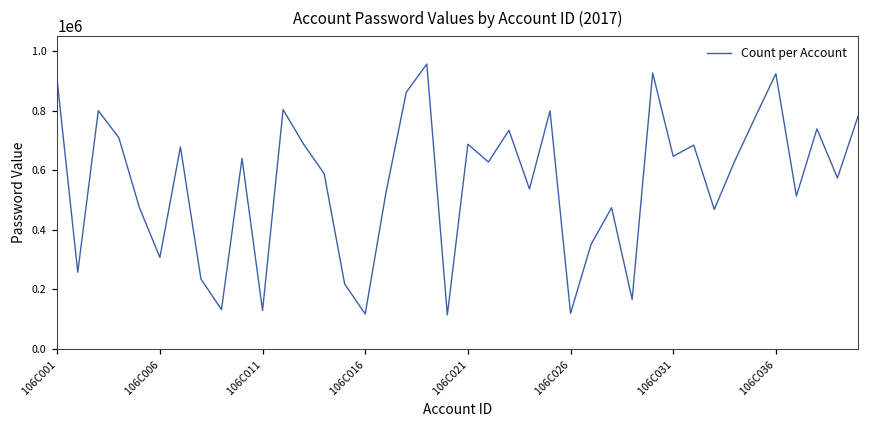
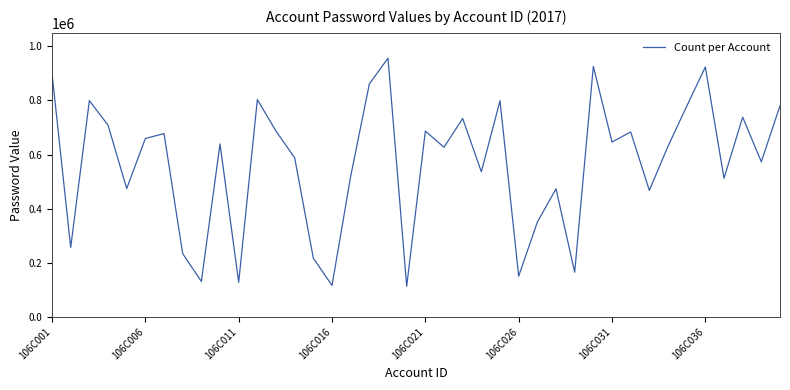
  {
    "106C001": 900000,
-   "106C006": 310000,
+   "106C006": 660000,
    "106C011": 130000,
    "106C016": 120000,
    "106C021": 690000,
-   "106C026": 120000,
+   "106C026": 150000,
    "106C031": 650000,
    "106C036": 920000
  }
